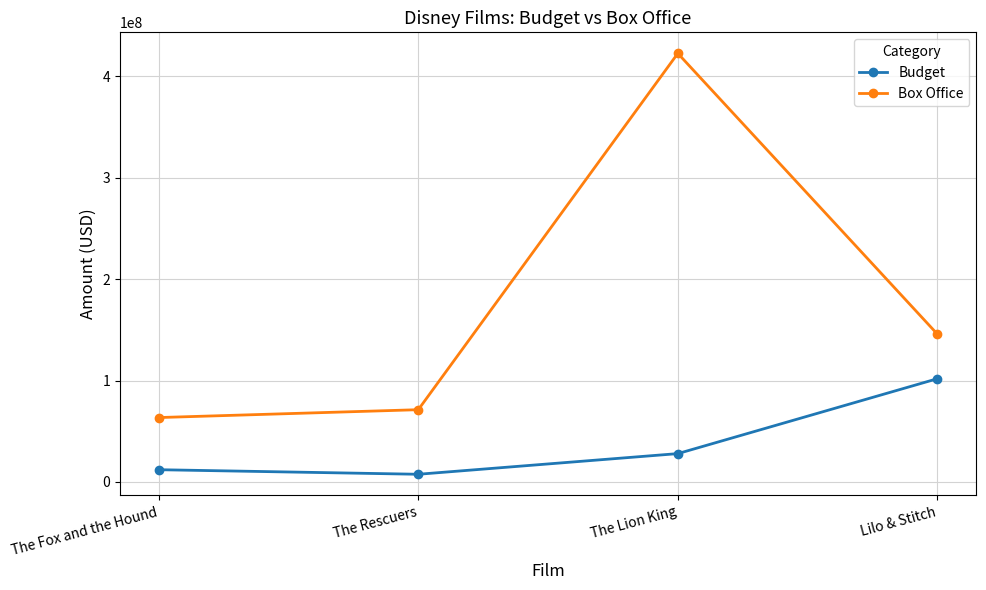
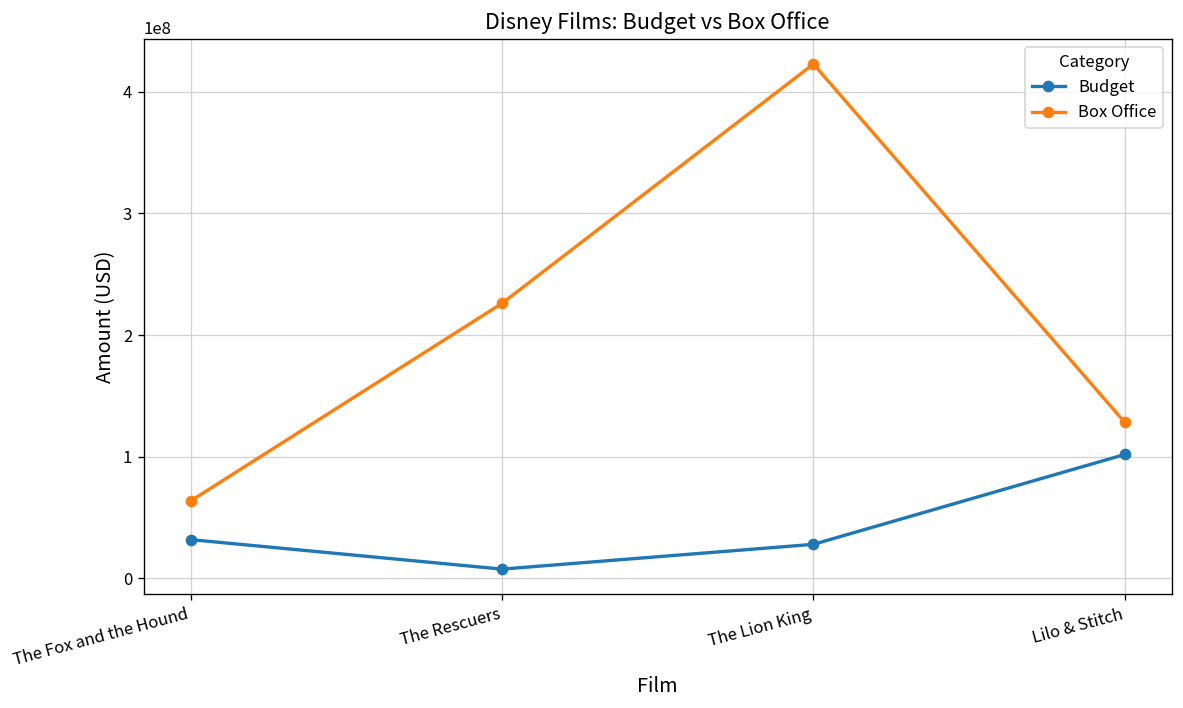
  {
    "Budget": {
-     "The Fox and the Hound": 12000000,
+     "The Fox and the Hound": 32000000,
      "The Rescuers": 8000000,
      "The Lion King": 28000000,
      "Lilo & Stitch": 102000000
    },
    "Box Office": {
      "The Fox and the Hound": 63000000,
-     "The Rescuers": 71000000,
+     "The Rescuers": 226000000,
      "The Lion King": 423000000,
-     "Lilo & Stitch": 146000000
+     "Lilo & Stitch": 128000000
    }
  }
